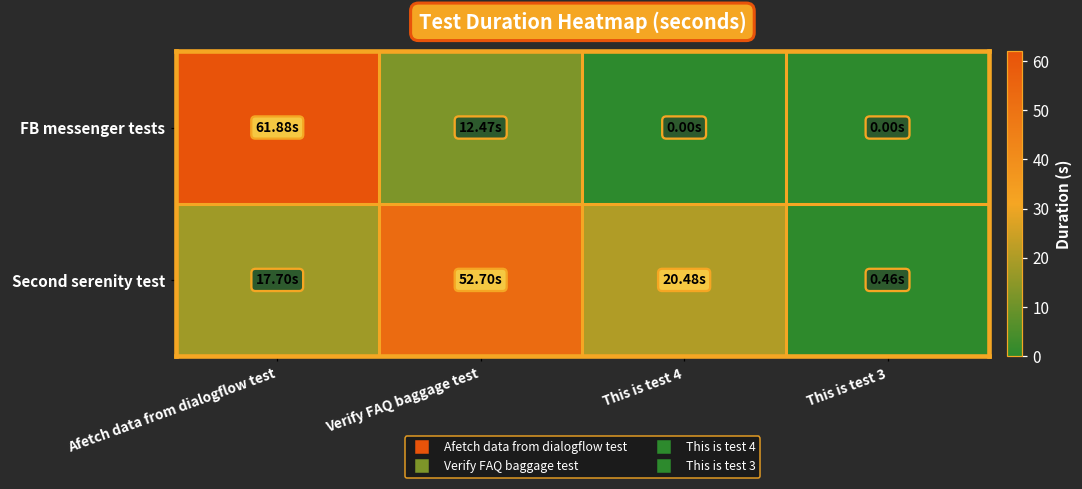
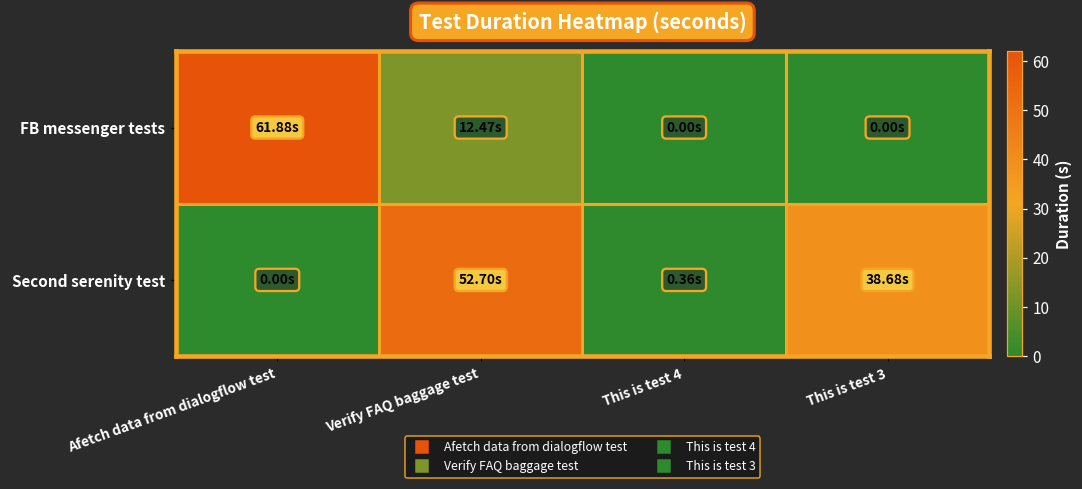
  {
    "Second serenity test": {
-     "Afetch data from dialogflow test": "17.70s",
-     "This is test 4": "20.48s",
-     "This is test 3": "0.46s"
+     "Afetch data from dialogflow test": "0.00s",
+     "This is test 4": "0.36s",
+     "This is test 3": "38.68s"
    }
  }
